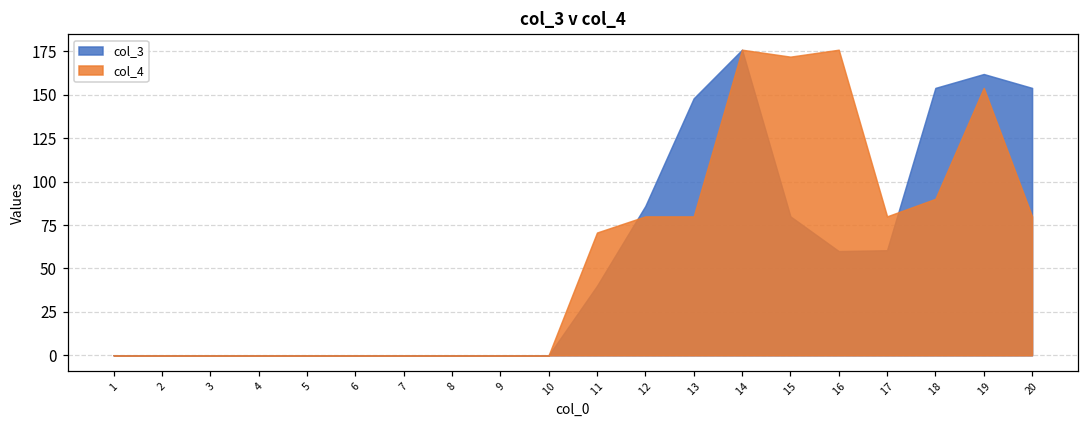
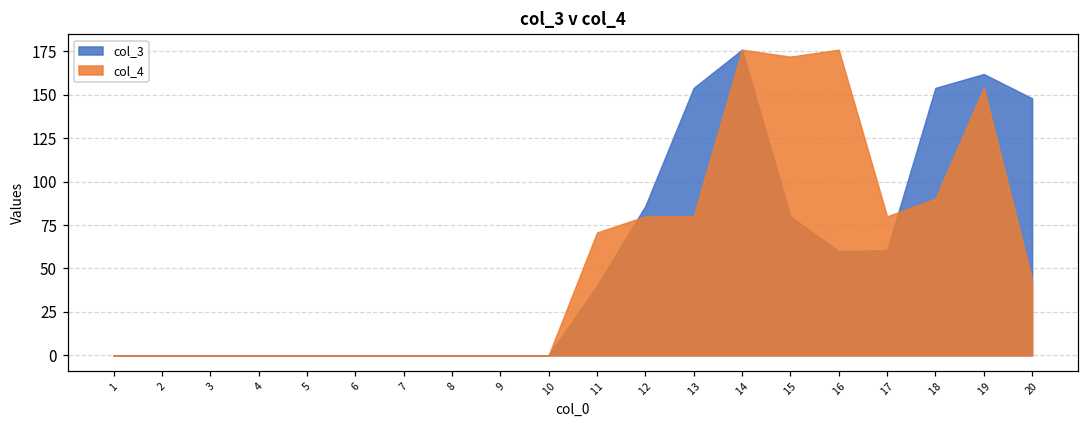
  {
    "col_3": {
      "11": 40,
      "12": 86,
-     "13": 148,
+     "13": 154,
      "15": 80,
      "16": 60,
      "17": 61,
      "18": 154,
      "19": 162,
-     "20": 154
+     "20": 148
    },
    "col_4": {
      "11": 71,
      "12": 80,
      "13": 80,
      "15": 172,
      "16": 176,
      "17": 80,
      "18": 90,
      "19": 154,
-     "20": 80
+     "20": 43
    }
  }
